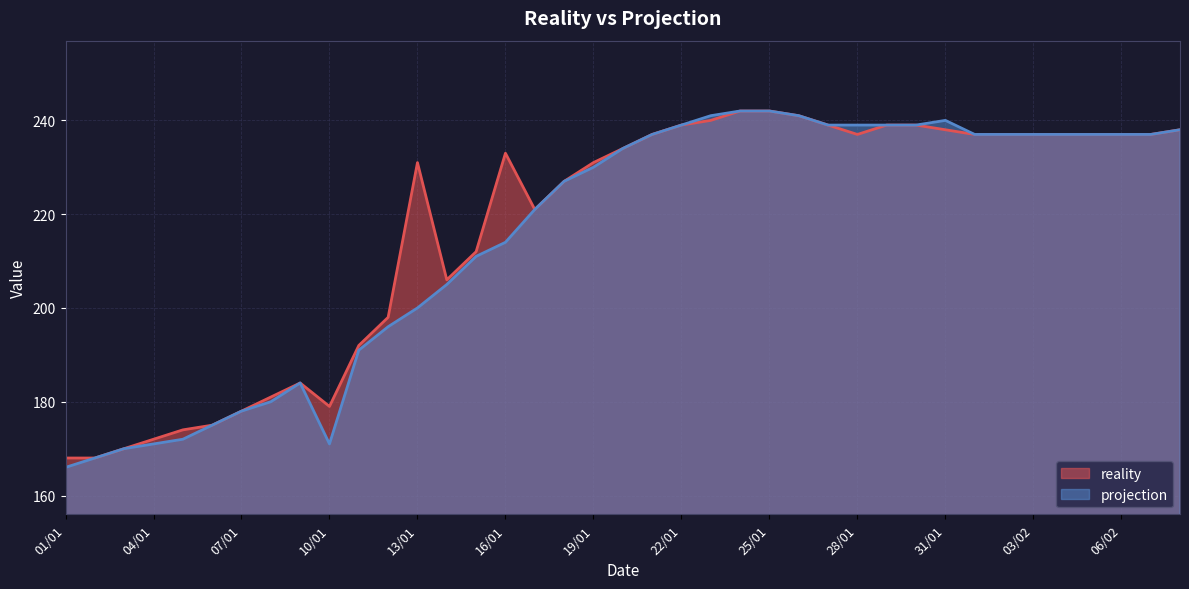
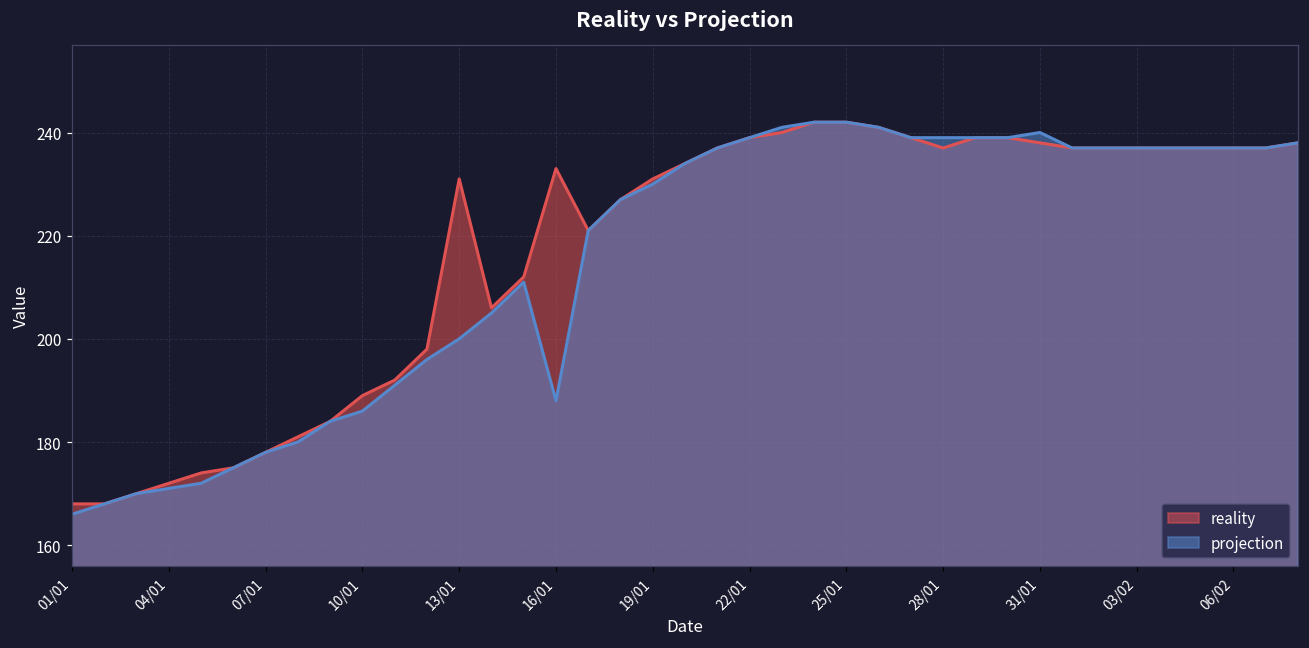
  {
    "reality": {
      "01/01": 168,
      "04/01": 172,
-     "10/01": 179,
+     "10/01": 189,
      "13/01": 231,
      "16/01": 233,
      "19/01": 231,
      "28/01": 237,
      "31/01": 238
    },
    "projection": {
      "01/01": 166,
      "04/01": 171,
-     "10/01": 171,
+     "10/01": 186,
      "13/01": 200,
-     "16/01": 214,
+     "16/01": 188,
      "19/01": 230,
      "28/01": 239,
      "31/01": 240
    }
  }
